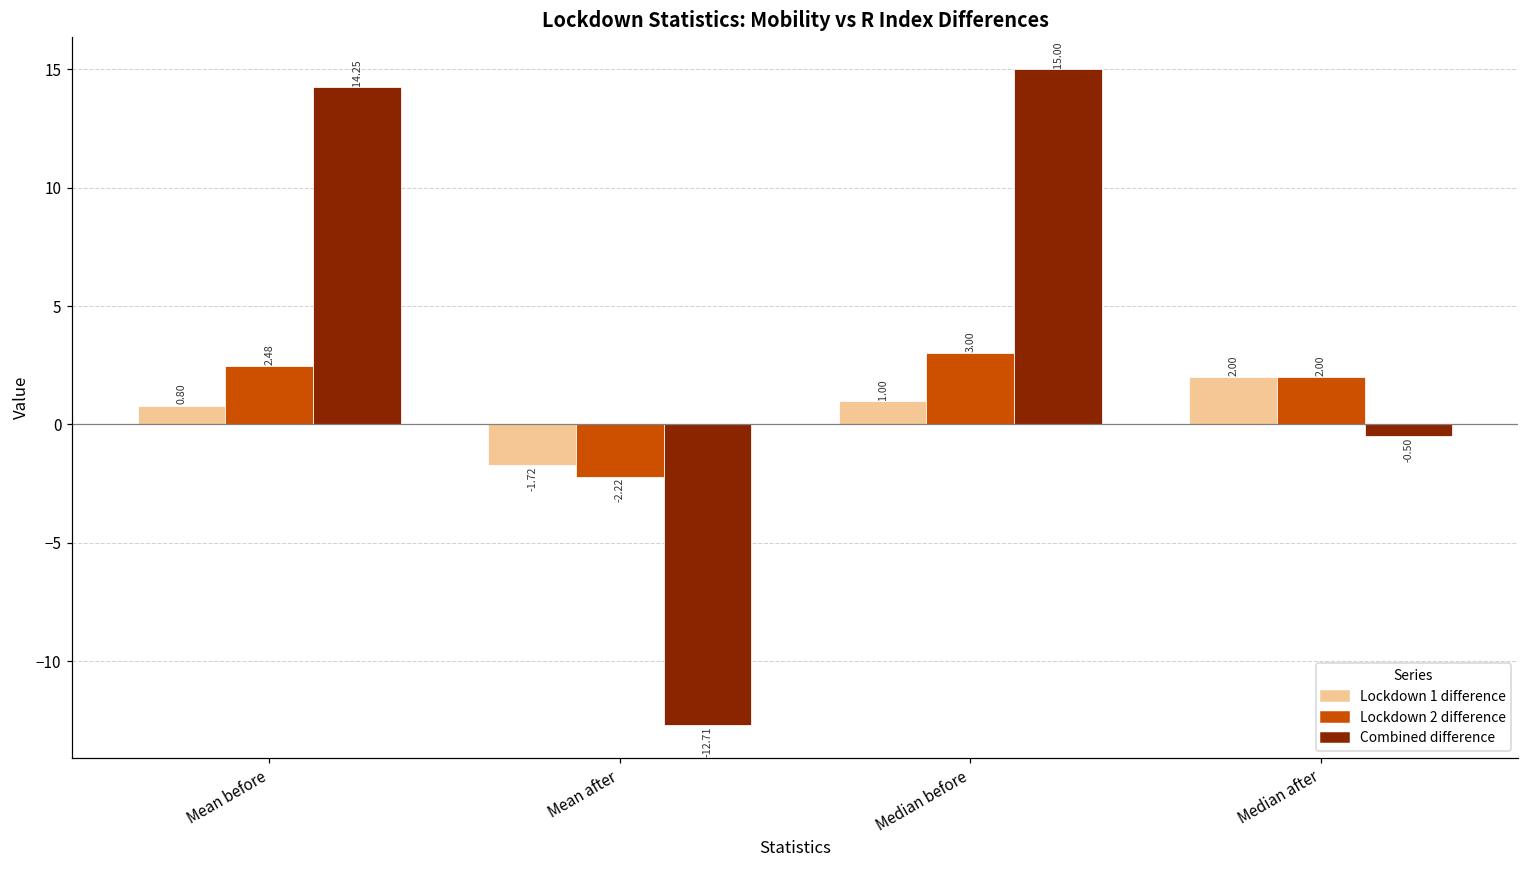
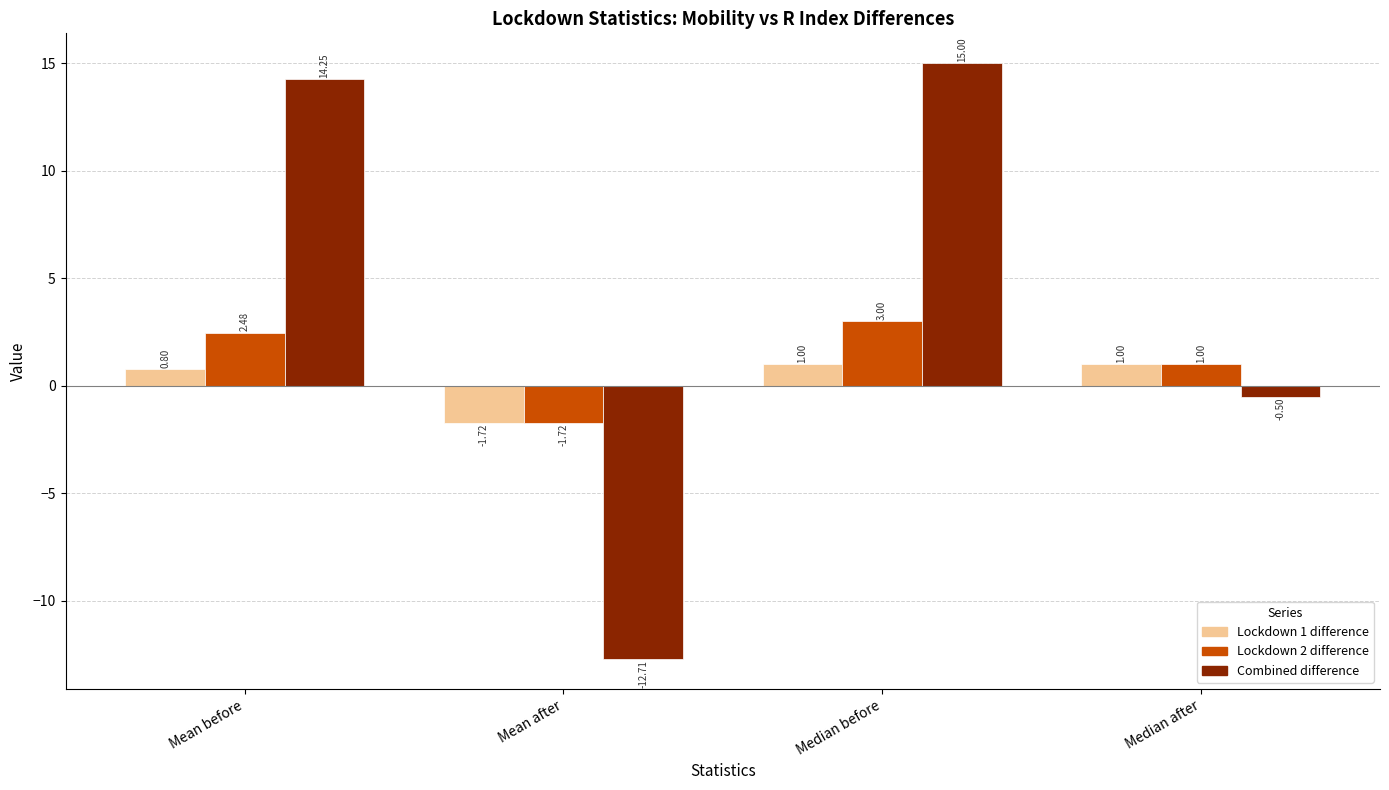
  {
    "Lockdown 1 difference": {
      "Mean before": 0.80,
      "Mean after": -1.72,
      "Median before": 1.00,
-     "Median after": 2.00
+     "Median after": 1.00
    },
    "Lockdown 2 difference": {
      "Mean before": 2.48,
-     "Mean after": -2.22,
+     "Mean after": -1.72,
      "Median before": 3.00,
-     "Median after": 2.00
+     "Median after": 1.00
    },
    "Combined difference": {
      "Mean before": 14.25,
      "Mean after": -12.71,
      "Median before": 15.00,
      "Median after": -0.50
    }
  }
